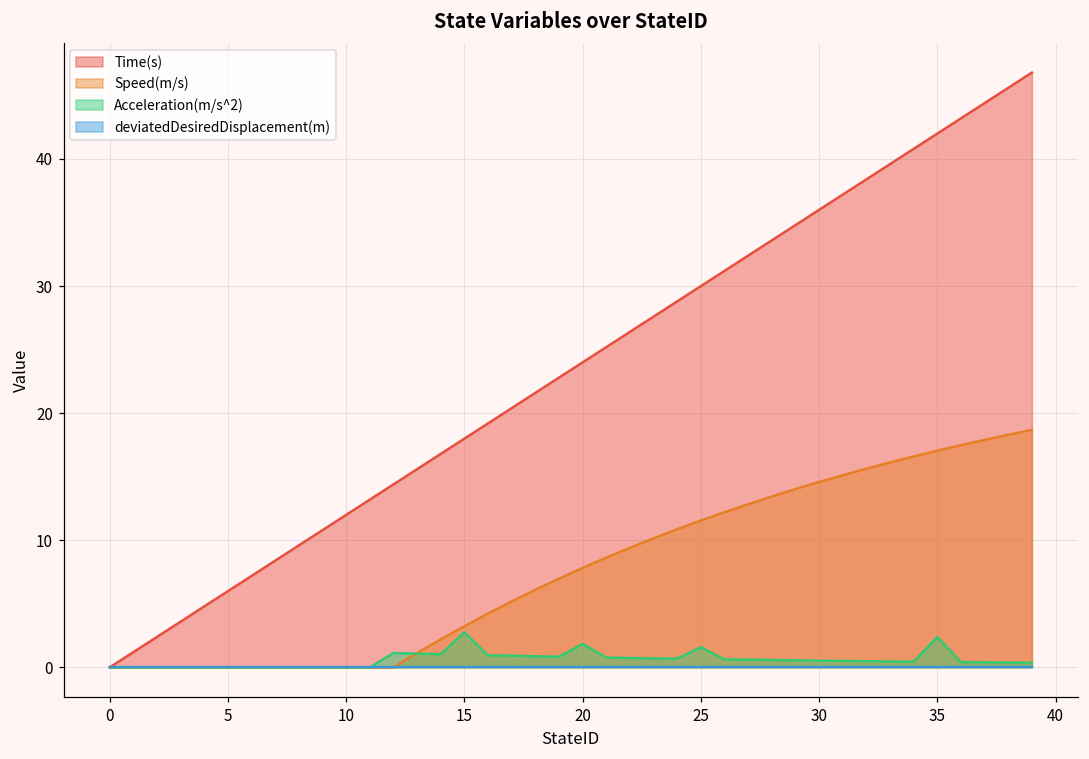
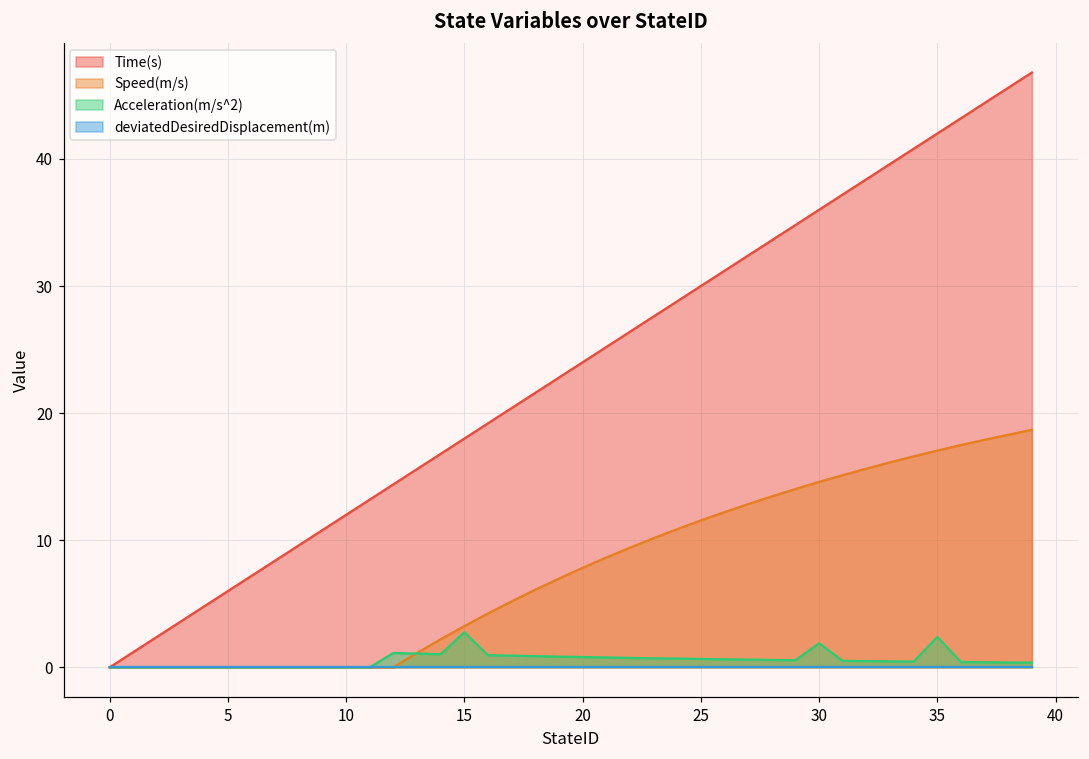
  {
    "Acceleration(m/s^2)": {
      "15": 2.8,
-     "20": 1.9,
-     "25": 1.6,
-     "30": 0.5,
+     "20": 0.8,
+     "25": 0.7,
+     "30": 1.9,
      "35": 2.4
    },
    "deviatedDesiredDisplacement(m)": {
      "15": 0.0,
      "20": 0.0,
      "25": 0.0,
      "30": 0.0,
      "35": 0.0
    }
  }
